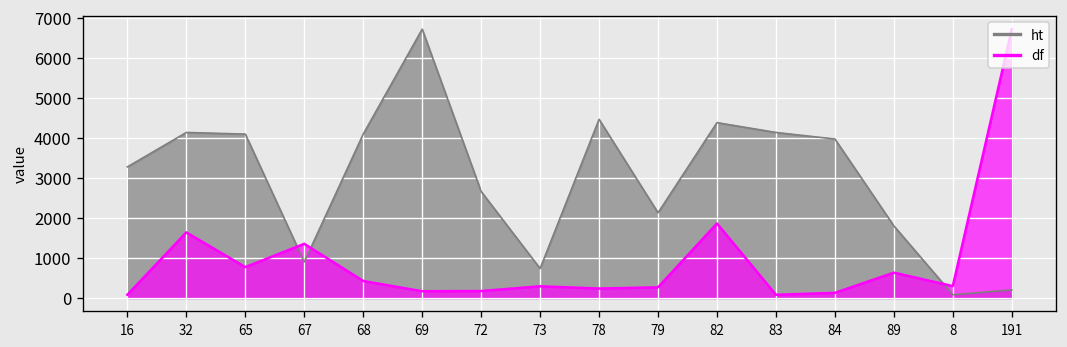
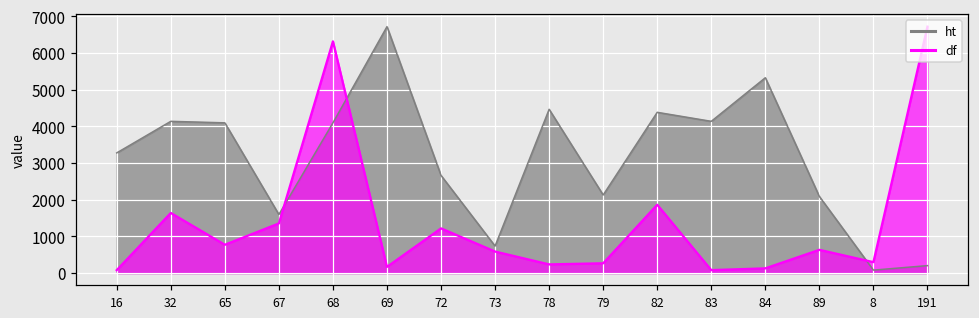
  {
    "ht": {
      "16": 3300,
      "32": 4100,
      "65": 4100,
-     "67": 900,
+     "67": 1600,
      "68": 4100,
      "69": 6700,
      "72": 2700,
      "73": 700,
      "78": 4500,
      "79": 2100,
      "82": 4400,
      "83": 4100,
-     "84": 4000,
-     "89": 1800,
+     "84": 5300,
+     "89": 2100,
      "8": 100,
      "191": 200
    },
    "df": {
      "16": 100,
      "32": 1600,
      "65": 800,
      "67": 1400,
-     "68": 400,
+     "68": 6300,
      "69": 200,
-     "72": 200,
-     "73": 300,
+     "72": 1200,
+     "73": 600,
      "78": 200,
      "79": 300,
      "82": 1900,
      "83": 100,
      "84": 100,
      "89": 600,
      "8": 300
    }
  }
